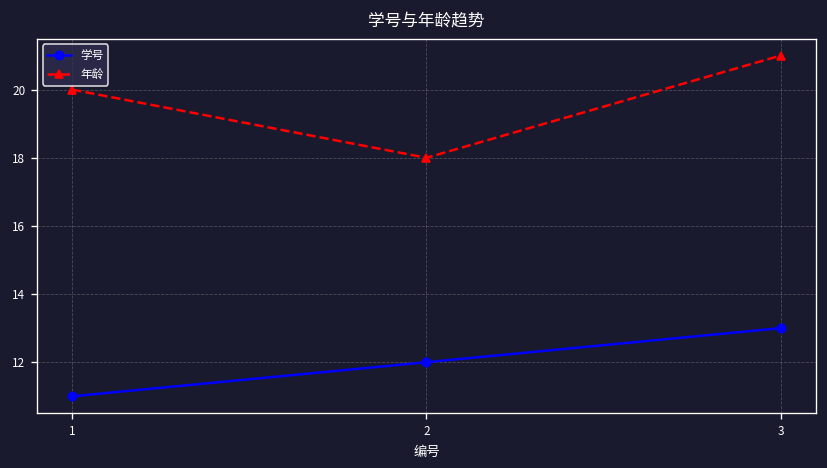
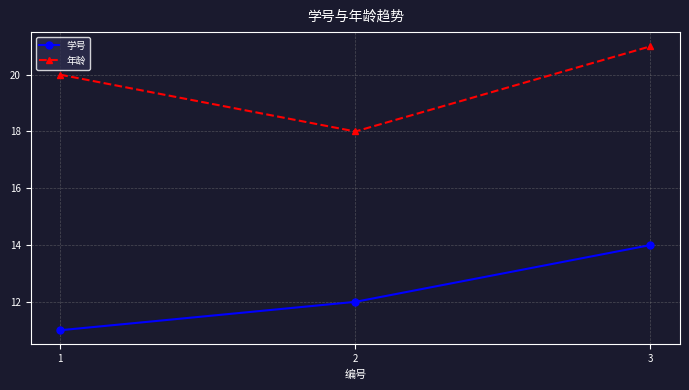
  {
    "学号": {
      "1": 11,
      "2": 12,
-     "3": 13
+     "3": 14
    },
    "年龄": {
      "1": 20,
      "2": 18,
      "3": 21
    }
  }
